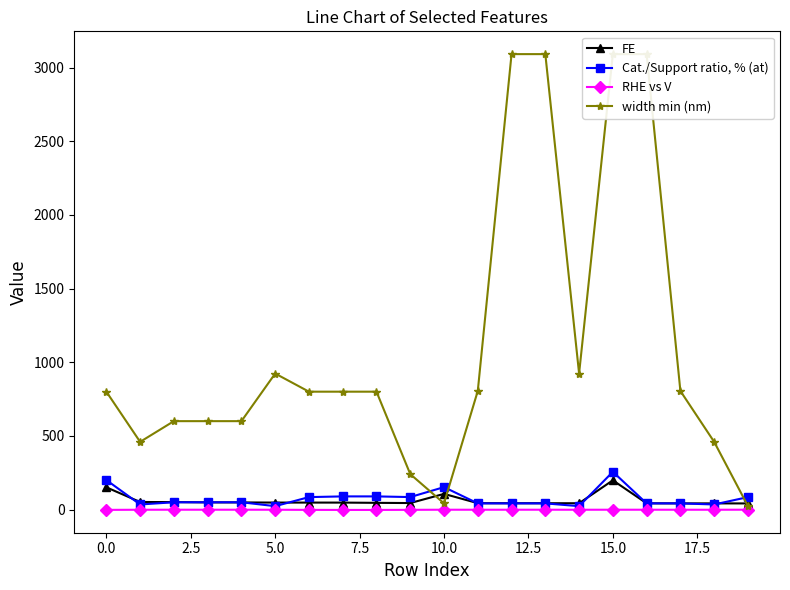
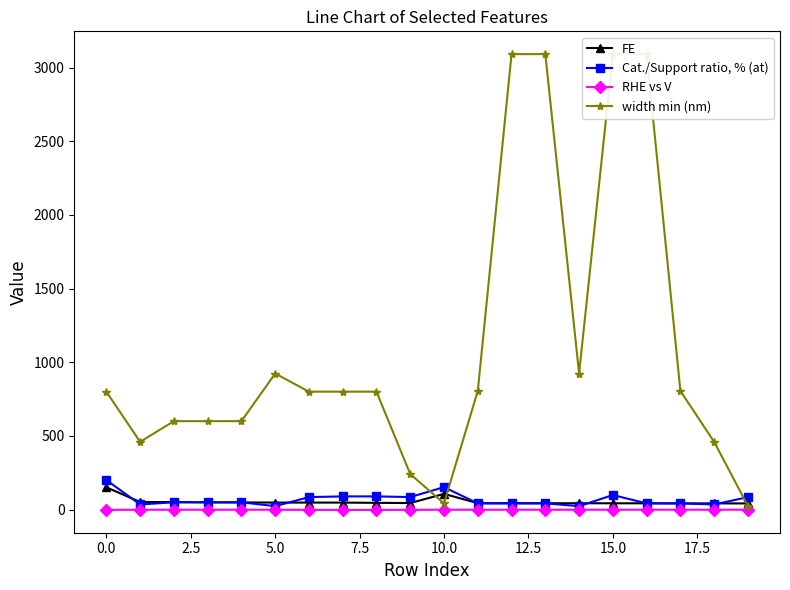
  {
    "FE": {
      "0.0": 150,
      "5.0": 50,
      "10.0": 110,
-     "15.0": 200
+     "15.0": 40
    },
    "Cat./Support ratio, % (at)": {
      "0.0": 200,
      "5.0": 20,
      "10.0": 150,
-     "15.0": 260
+     "15.0": 100
    },
    "RHE vs V": {
      "0.0": 0,
      "5.0": 0,
      "10.0": 0,
      "15.0": 0
    },
    "width min (nm)": {
      "0.0": 800,
      "5.0": 920,
      "10.0": 40
    }
  }
